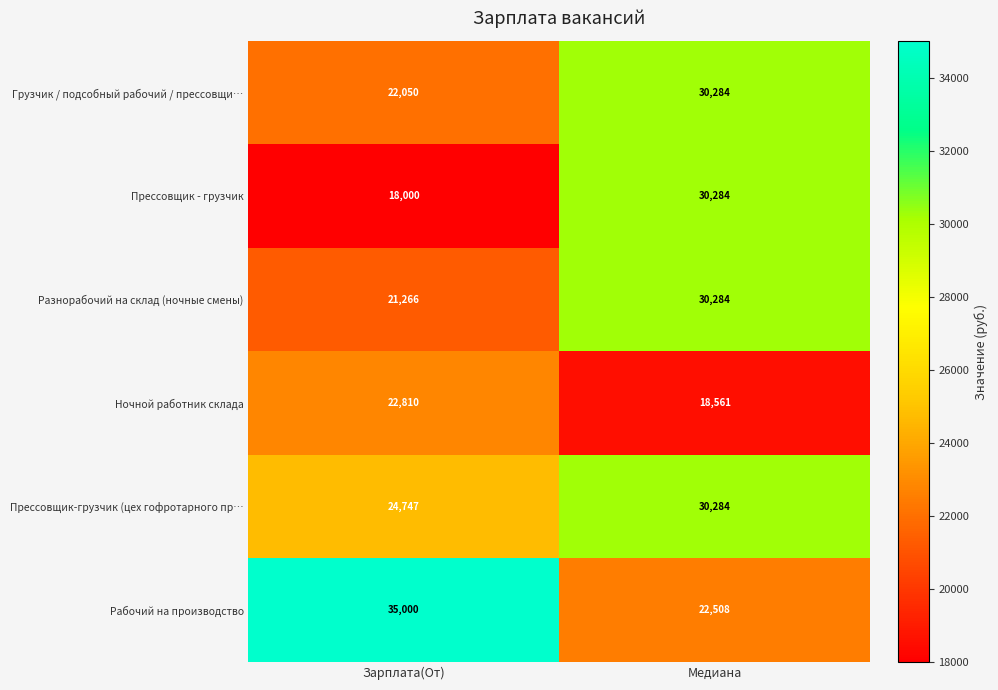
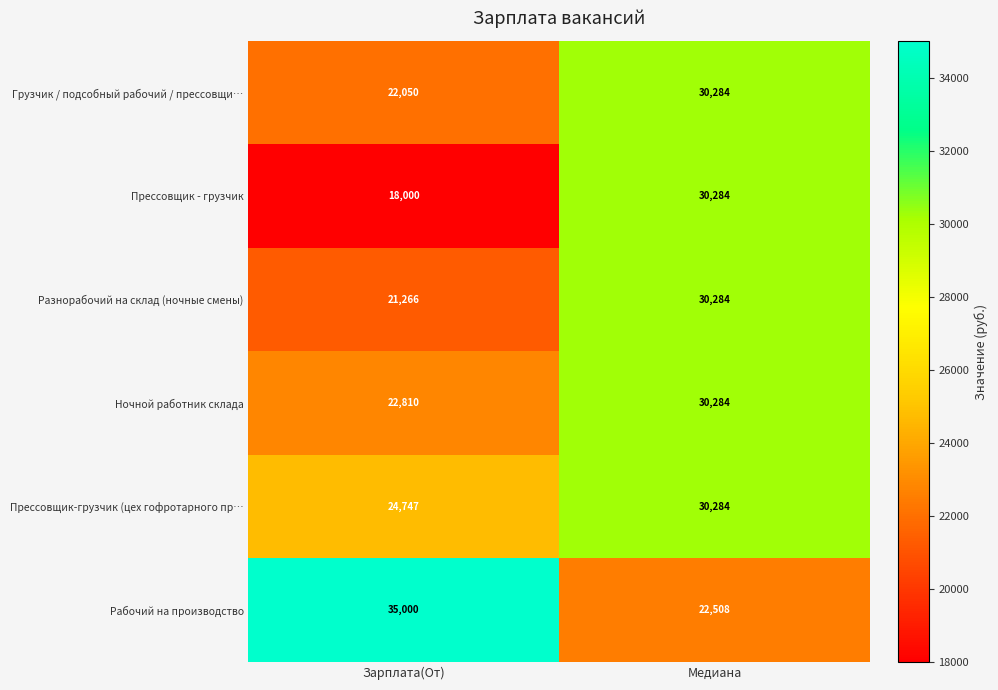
  {
    "Грузчик / подсобный рабочий / прессовщи…": {
      "Зарплата(От)": "22,050",
      "Медиана": "30,284"
    },
    "Прессовщик - грузчик": {
      "Зарплата(От)": "18,000",
      "Медиана": "30,284"
    },
    "Разнорабочий на склад (ночные смены)": {
      "Зарплата(От)": "21,266",
      "Медиана": "30,284"
    },
    "Ночной работник склада": {
      "Зарплата(От)": "22,810",
-     "Медиана": "18,561"
+     "Медиана": "30,284"
    },
    "Прессовщик-грузчик (цех гофротарного пр…": {
      "Зарплата(От)": "24,747",
      "Медиана": "30,284"
    },
    "Рабочий на производство": {
      "Зарплата(От)": "35,000",
      "Медиана": "22,508"
    }
  }
